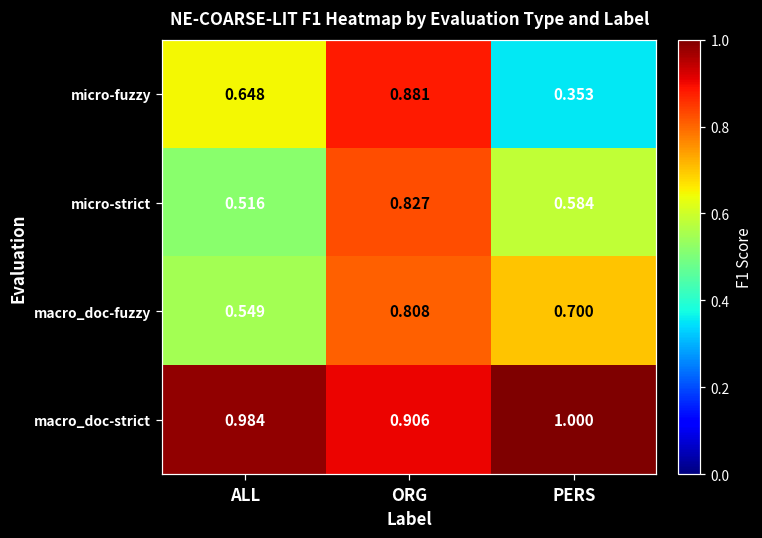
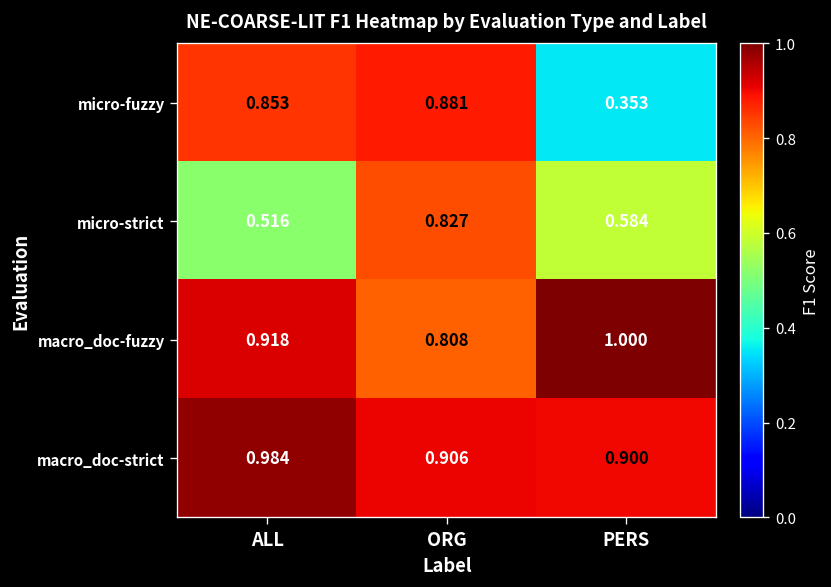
  {
    "micro-fuzzy": {
-     "ALL": 0.648,
+     "ALL": 0.853,
      "ORG": 0.881,
      "PERS": 0.353
    },
    "micro-strict": {
      "ALL": 0.516,
      "ORG": 0.827,
      "PERS": 0.584
    },
    "macro_doc-fuzzy": {
-     "ALL": 0.549,
+     "ALL": 0.918,
      "ORG": 0.808,
-     "PERS": 0.700
+     "PERS": 1.000
    },
    "macro_doc-strict": {
      "ALL": 0.984,
      "ORG": 0.906,
-     "PERS": 1.000
+     "PERS": 0.900
    }
  }
